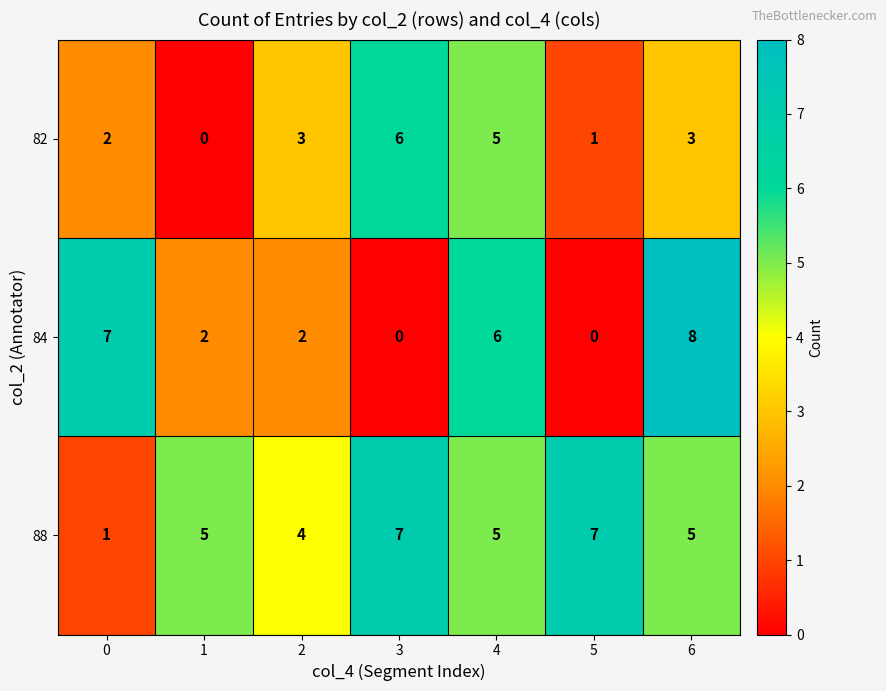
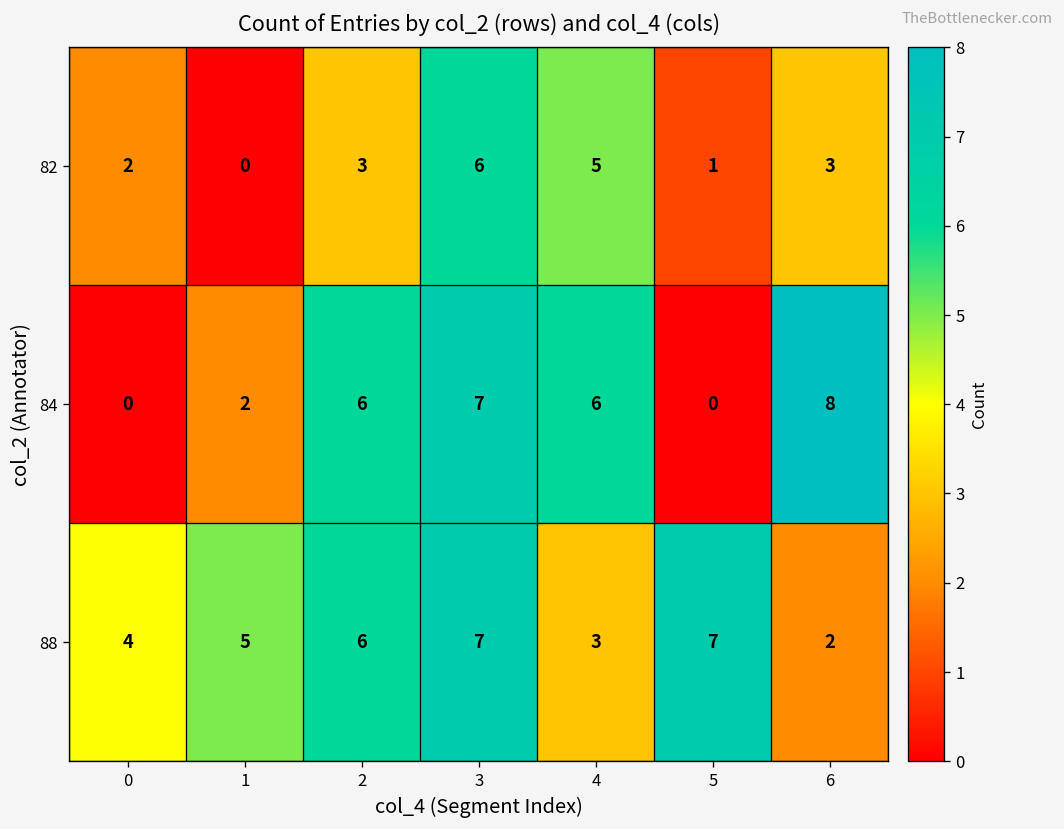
  {
    "82": {
      "0": 2,
      "1": 0,
      "2": 3,
      "3": 6,
      "4": 5,
      "5": 1,
      "6": 3
    },
    "84": {
-     "0": 7,
+     "0": 0,
      "1": 2,
-     "2": 2,
-     "3": 0,
+     "2": 6,
+     "3": 7,
      "4": 6,
      "5": 0,
      "6": 8
    },
    "88": {
-     "0": 1,
+     "0": 4,
      "1": 5,
-     "2": 4,
+     "2": 6,
      "3": 7,
-     "4": 5,
+     "4": 3,
      "5": 7,
-     "6": 5
+     "6": 2
    }
  }
